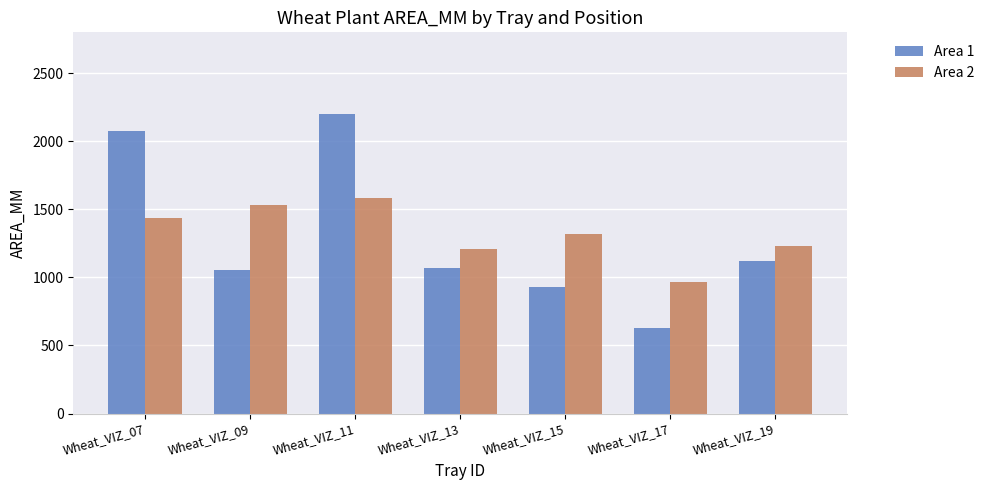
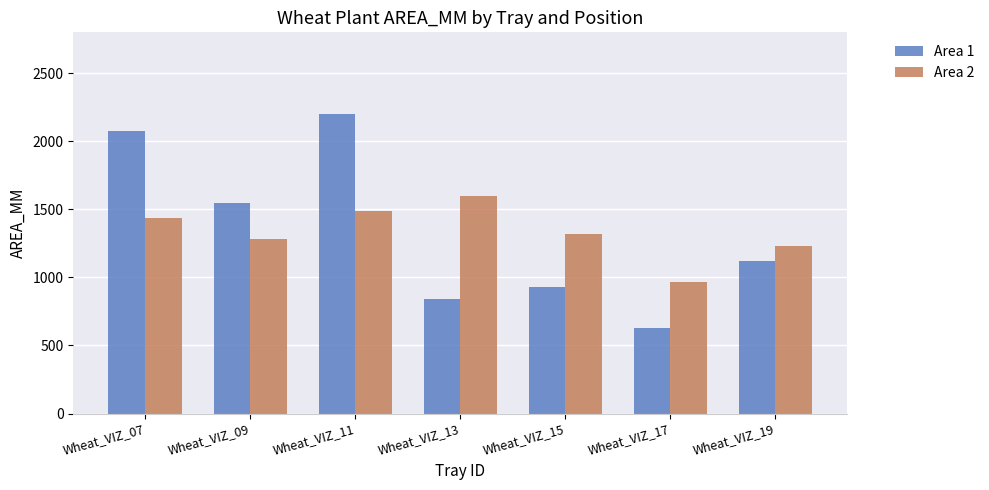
  {
    "Area 1": {
      "Wheat_VIZ_07": 2080,
-     "Wheat_VIZ_09": 1050,
+     "Wheat_VIZ_09": 1540,
      "Wheat_VIZ_11": 2200,
-     "Wheat_VIZ_13": 1070,
+     "Wheat_VIZ_13": 840,
      "Wheat_VIZ_15": 930,
      "Wheat_VIZ_17": 630,
      "Wheat_VIZ_19": 1120
    },
    "Area 2": {
      "Wheat_VIZ_07": 1440,
-     "Wheat_VIZ_09": 1530,
-     "Wheat_VIZ_11": 1580,
-     "Wheat_VIZ_13": 1210,
+     "Wheat_VIZ_09": 1280,
+     "Wheat_VIZ_11": 1490,
+     "Wheat_VIZ_13": 1600,
      "Wheat_VIZ_15": 1320,
      "Wheat_VIZ_17": 970,
      "Wheat_VIZ_19": 1230
    }
  }
